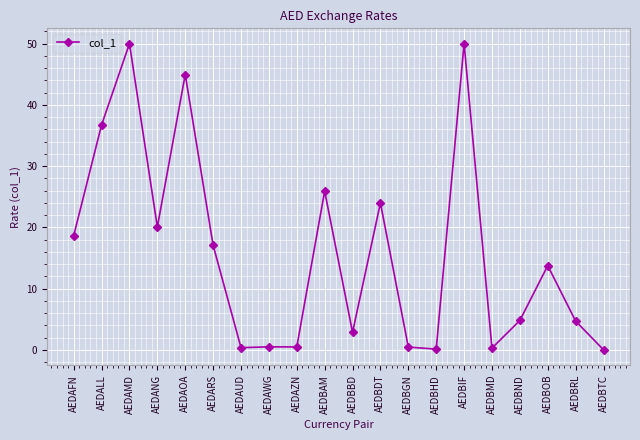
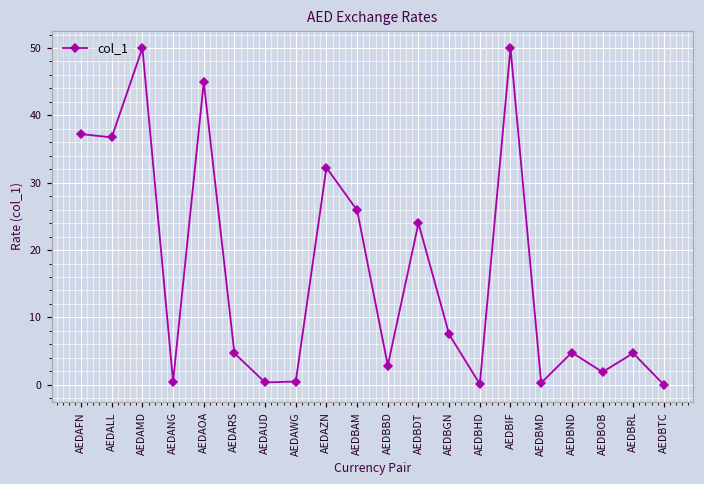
  {
-   "AEDAFN": 19,
+   "AEDAFN": 37,
    "AEDALL": 37,
    "AEDAMD": 50,
-   "AEDANG": 20,
+   "AEDANG": 0,
    "AEDAOA": 45,
-   "AEDARS": 17,
+   "AEDARS": 5,
    "AEDAUD": 0,
    "AEDAWG": 0,
-   "AEDAZN": 0,
+   "AEDAZN": 32,
    "AEDBAM": 26,
    "AEDBBD": 3,
    "AEDBDT": 24,
-   "AEDBGN": 0,
+   "AEDBGN": 7,
    "AEDBHD": 0,
    "AEDBIF": 50,
    "AEDBMD": 0,
    "AEDBND": 5,
-   "AEDBOB": 14,
+   "AEDBOB": 2,
    "AEDBRL": 5,
    "AEDBTC": 0
  }
